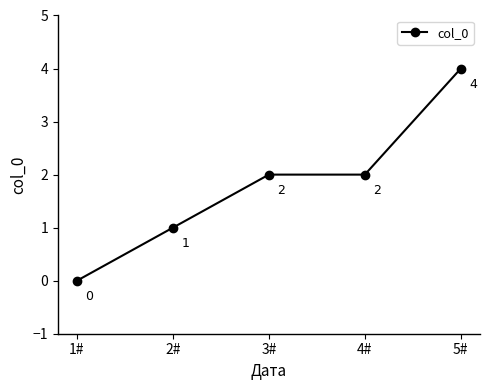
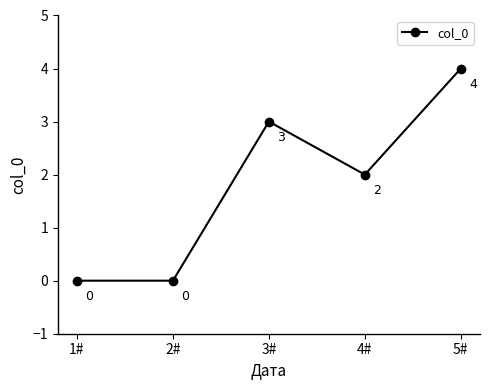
  {
    "1#": 0,
-   "2#": 1,
-   "3#": 2,
+   "2#": 0,
+   "3#": 3,
    "4#": 2,
    "5#": 4
  }
